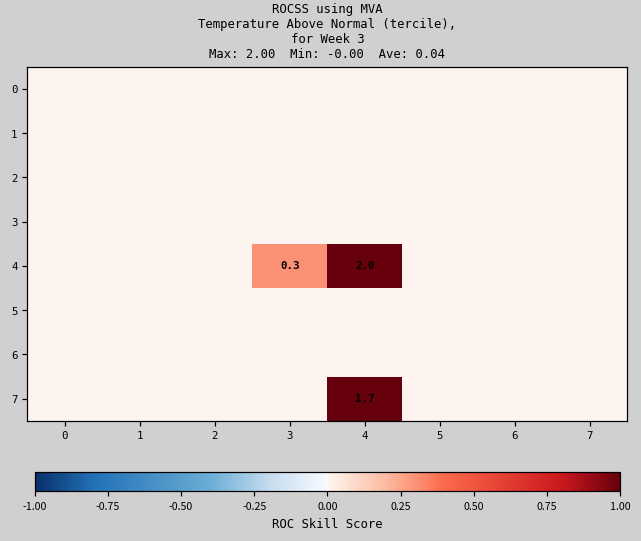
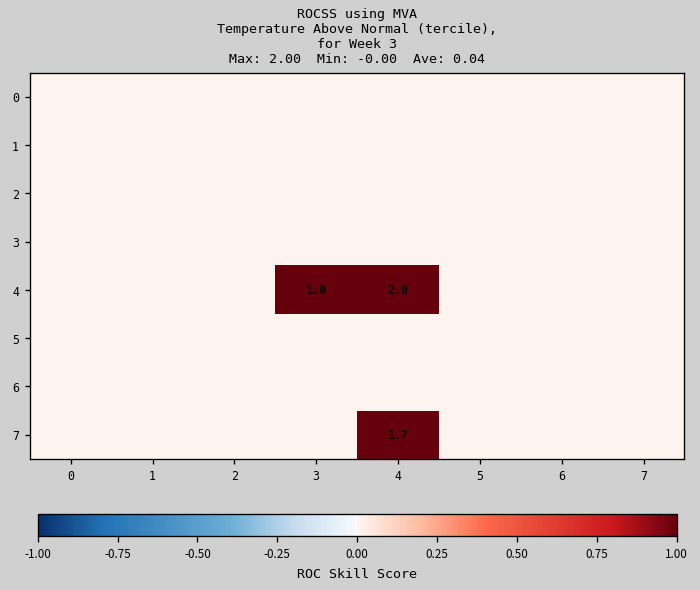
  {
    "4": {
-     "3": 0.3,
+     "3": 1.0,
      "4": 2.0
    },
    "7": {
      "4": 1.7
    }
  }
